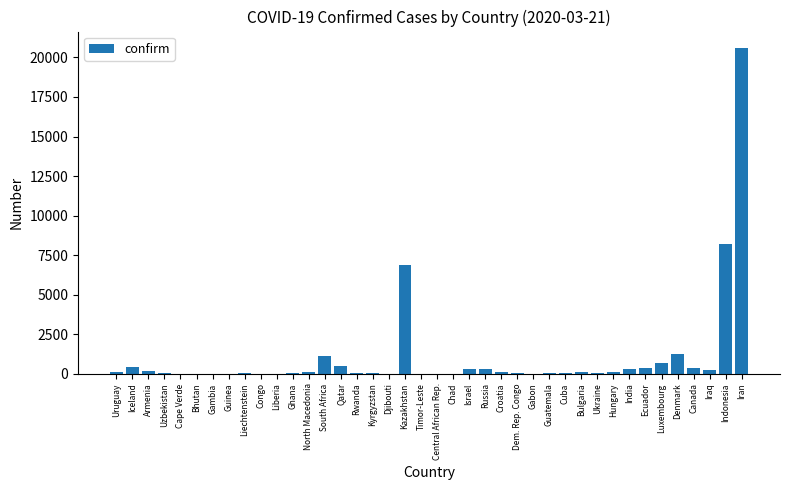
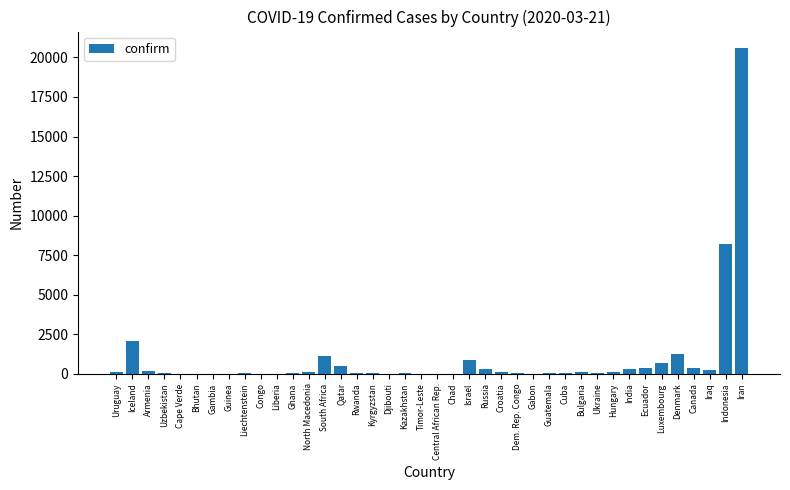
  {
-   "Iceland": 400,
+   "Iceland": 2000,
    "Armenia": 200,
    "South Africa": 1100,
    "Qatar": 500,
-   "Kazakhstan": 6900,
-   "Israel": 300,
+   "Kazakhstan": 100,
+   "Israel": 900,
    "Russia": 300,
    "India": 300,
    "Ecuador": 400,
    "Luxembourg": 700,
    "Denmark": 1300,
    "Canada": 300,
    "Iraq": 200,
    "Indonesia": 8200,
    "Iran": 20600
  }
